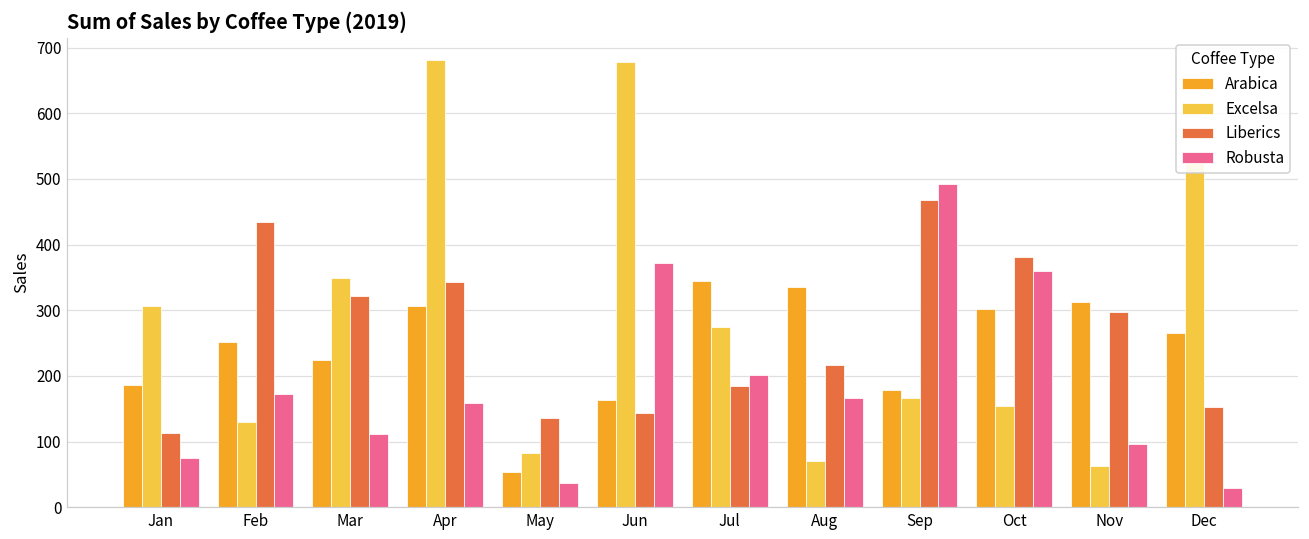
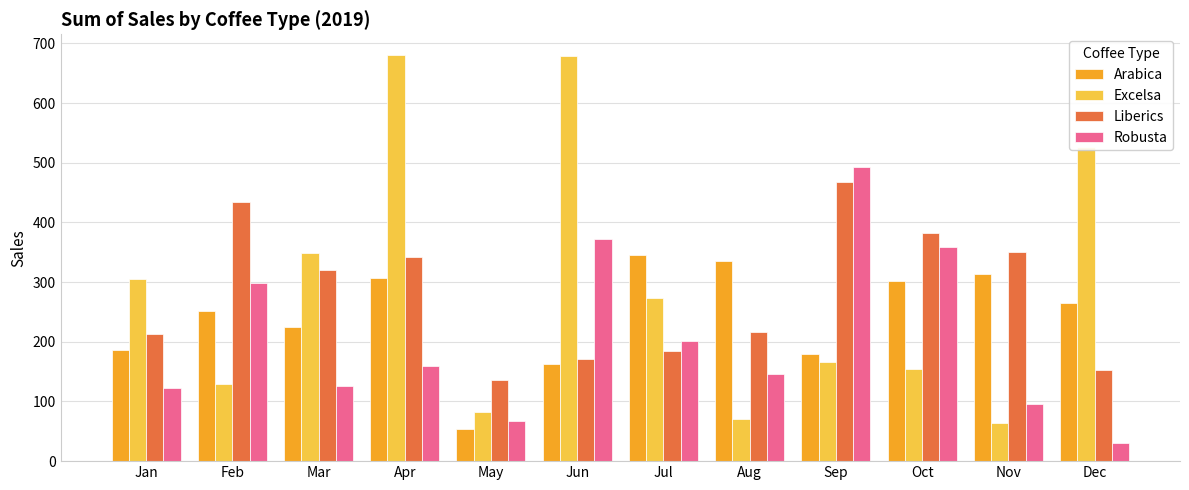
  {
    "Liberics": {
-     "Jan": 110,
+     "Jan": 210,
      "Feb": 430,
      "Mar": 320,
      "Apr": 340,
      "May": 140,
-     "Jun": 140,
+     "Jun": 170,
      "Jul": 180,
      "Aug": 220,
      "Sep": 470,
      "Oct": 380,
-     "Nov": 300,
+     "Nov": 350,
      "Dec": 150
    },
    "Robusta": {
-     "Jan": 70,
-     "Feb": 170,
-     "Mar": 110,
+     "Jan": 120,
+     "Feb": 300,
+     "Mar": 130,
      "Apr": 160,
-     "May": 40,
+     "May": 70,
      "Jun": 370,
      "Jul": 200,
-     "Aug": 170,
+     "Aug": 150,
      "Sep": 490,
      "Oct": 360,
      "Nov": 100,
      "Dec": 30
    }
  }
